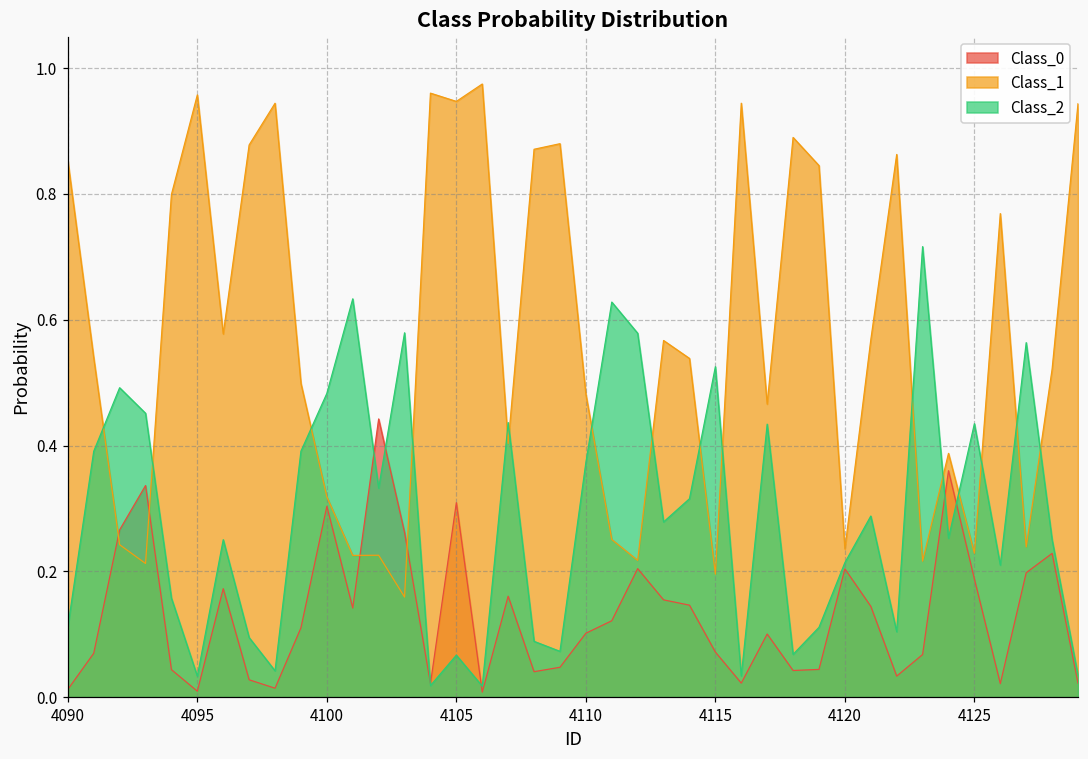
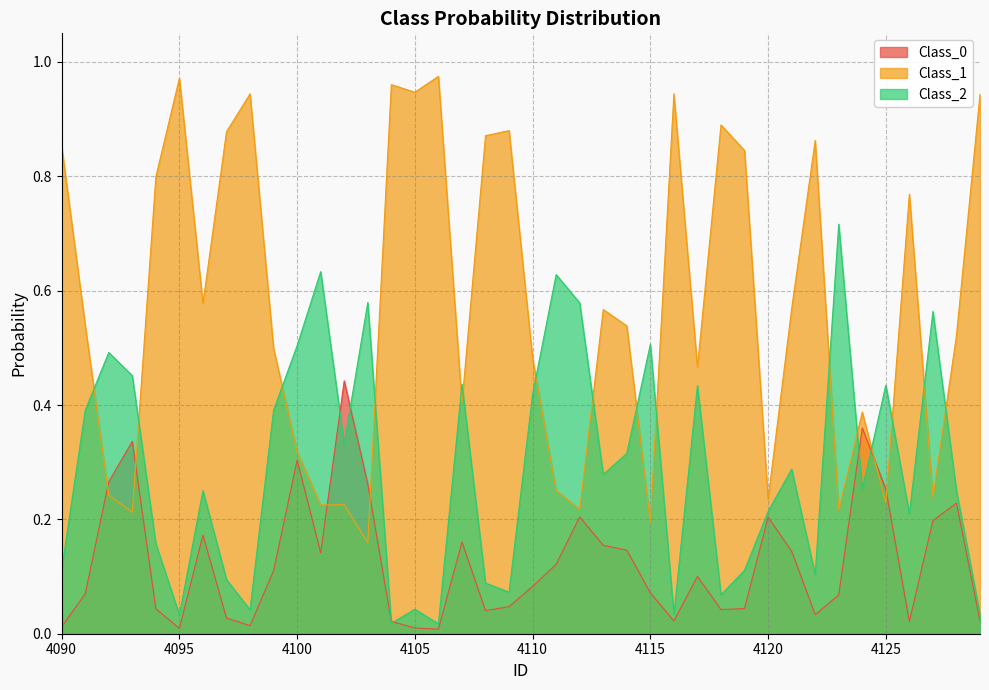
  {
    "Class_0": {
      "4090": 0.01,
      "4095": 0.01,
      "4100": 0.30,
-     "4105": 0.31,
-     "4110": 0.10,
+     "4105": 0.01,
+     "4110": 0.08,
      "4115": 0.07,
      "4120": 0.20,
-     "4125": 0.19
+     "4125": 0.25
    },
    "Class_1": {
      "4090": 0.85,
-     "4095": 0.96,
+     "4095": 0.97,
      "4100": 0.32,
      "4105": 0.95,
      "4110": 0.48,
      "4115": 0.20,
      "4120": 0.24,
      "4125": 0.23
    },
    "Class_2": {
      "4090": 0.11,
      "4095": 0.03,
-     "4100": 0.48,
-     "4105": 0.07,
-     "4110": 0.37,
-     "4115": 0.53,
+     "4100": 0.50,
+     "4105": 0.04,
+     "4110": 0.42,
+     "4115": 0.51,
      "4120": 0.21,
      "4125": 0.43
    }
  }
